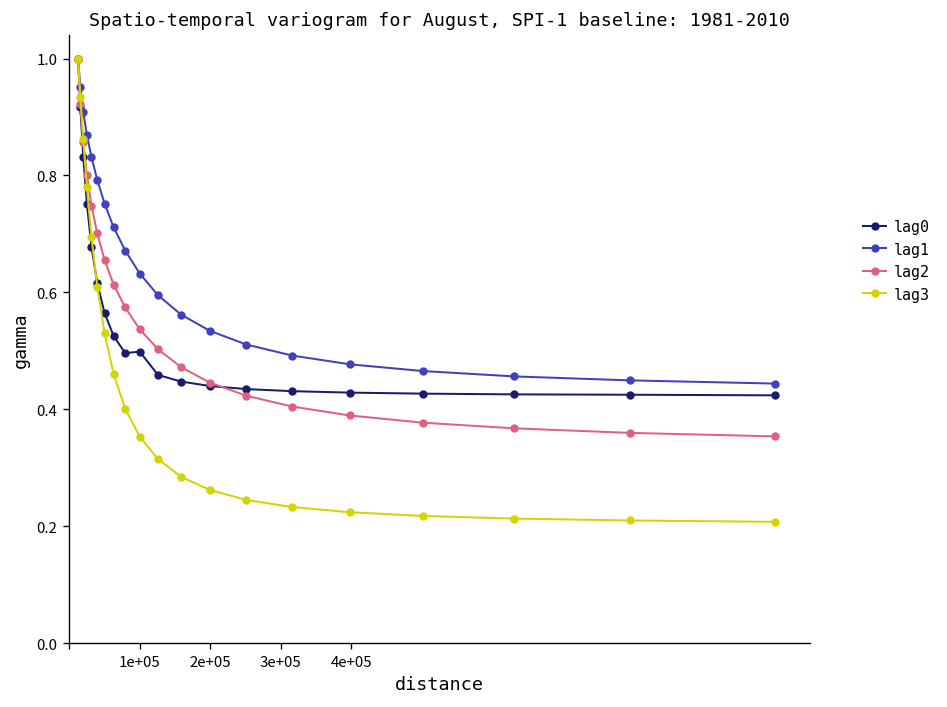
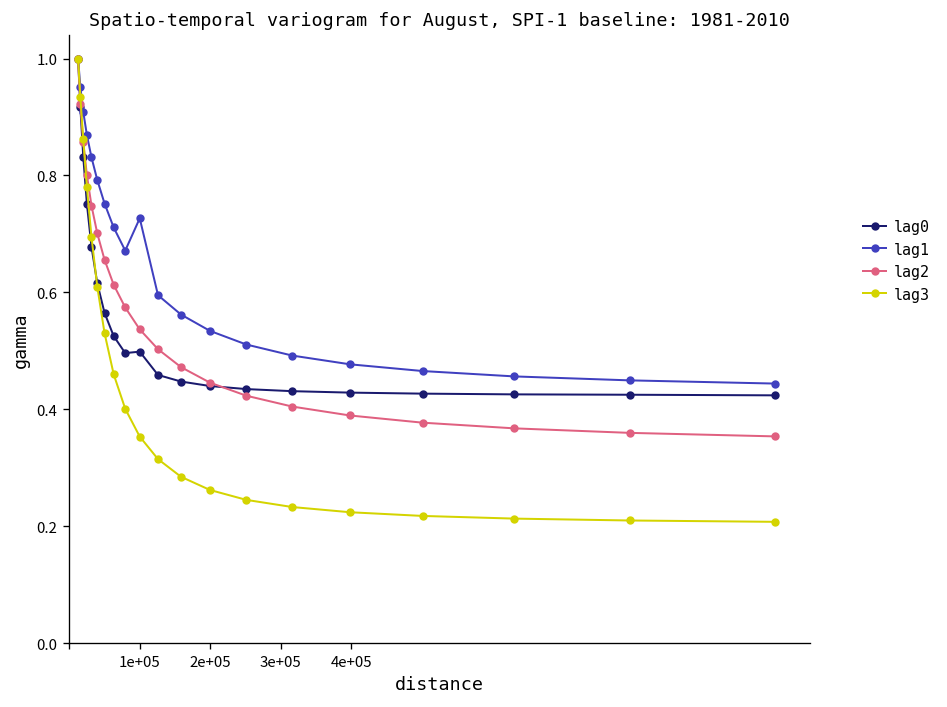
  {
    "lag0": {
      "1e+05": 0.50
    },
    "lag1": {
-     "1e+05": 0.63
+     "1e+05": 0.73
    },
    "lag2": {
      "1e+05": 0.54
    },
    "lag3": {
      "1e+05": 0.35
    }
  }
